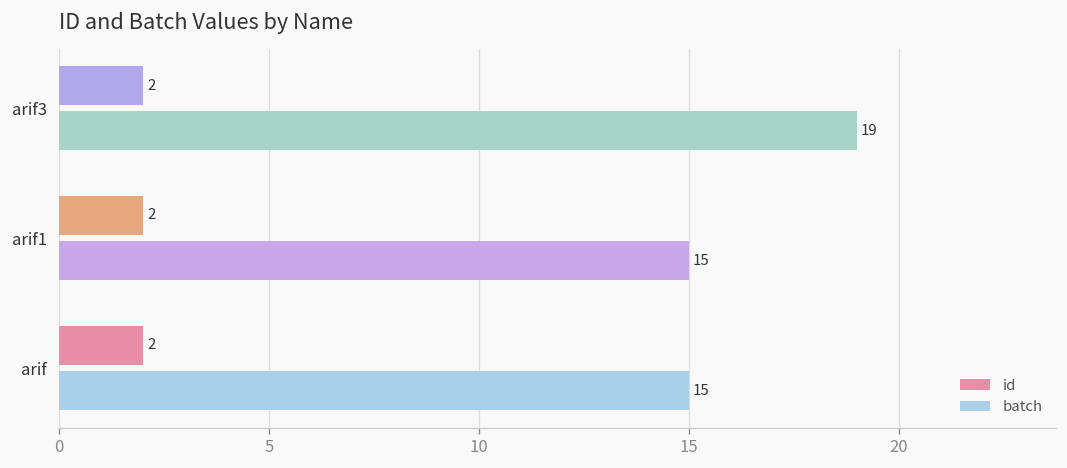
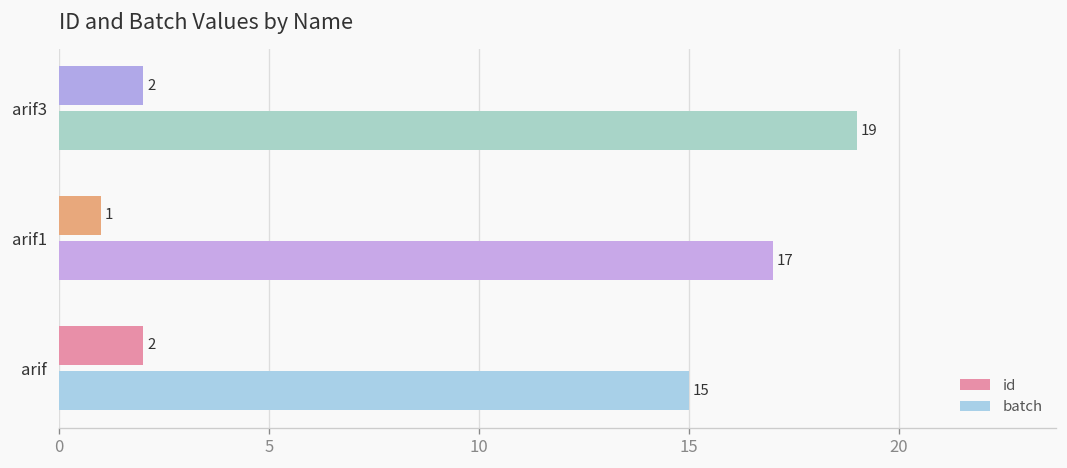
  {
    "id": {
      "arif3": 2,
-     "arif1": 2,
+     "arif1": 1,
      "arif": 2
    },
    "batch": {
      "arif3": 19,
-     "arif1": 15,
+     "arif1": 17,
      "arif": 15
    }
  }
